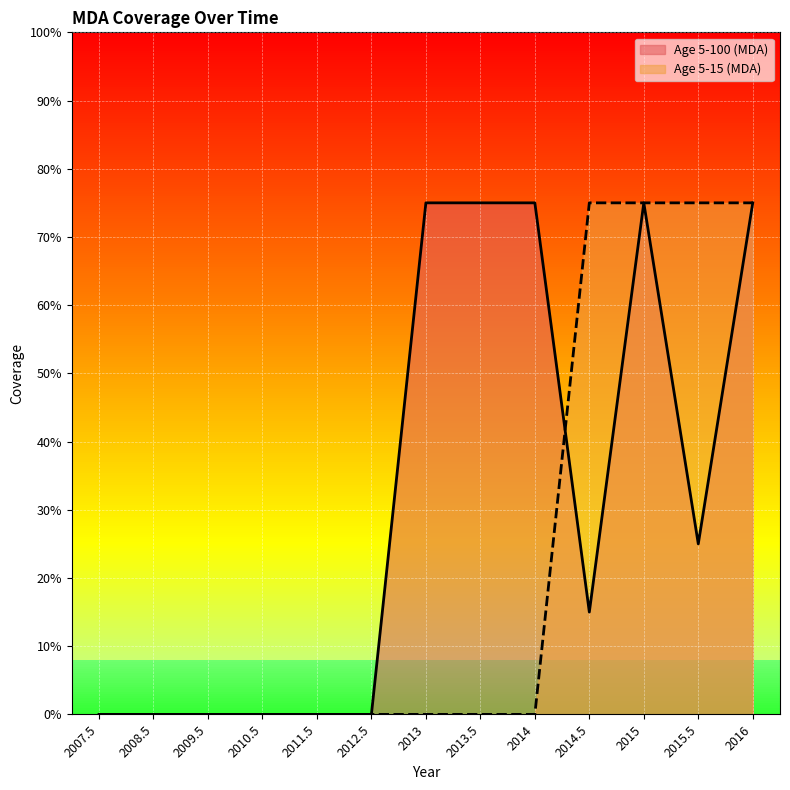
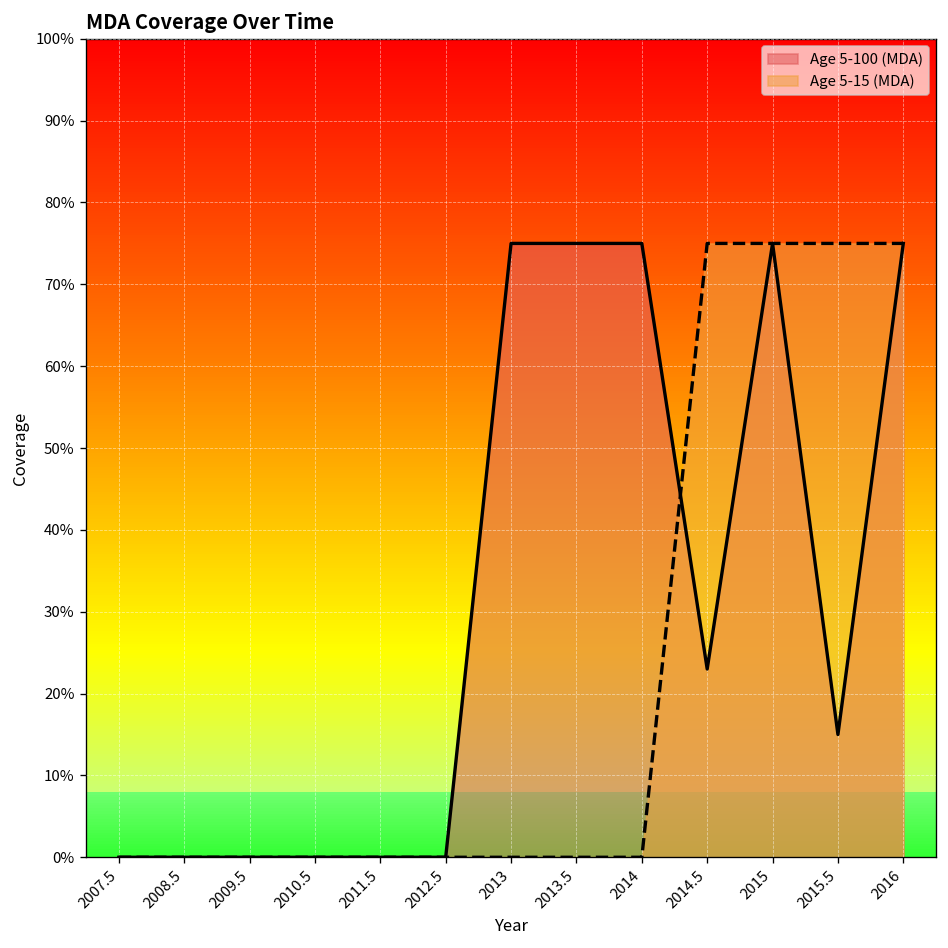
  {
    "Age 5-100 (MDA)": {
      "2013": "75%",
      "2013.5": "75%",
      "2014": "75%",
-     "2014.5": "15%",
-     "2015.5": "25%"
+     "2014.5": "23%",
+     "2015.5": "15%"
    },
    "Age 5-15 (MDA)": {
      "2013": "0%",
      "2013.5": "0%",
      "2014": "0%",
      "2014.5": "75%",
      "2015.5": "75%"
    }
  }
